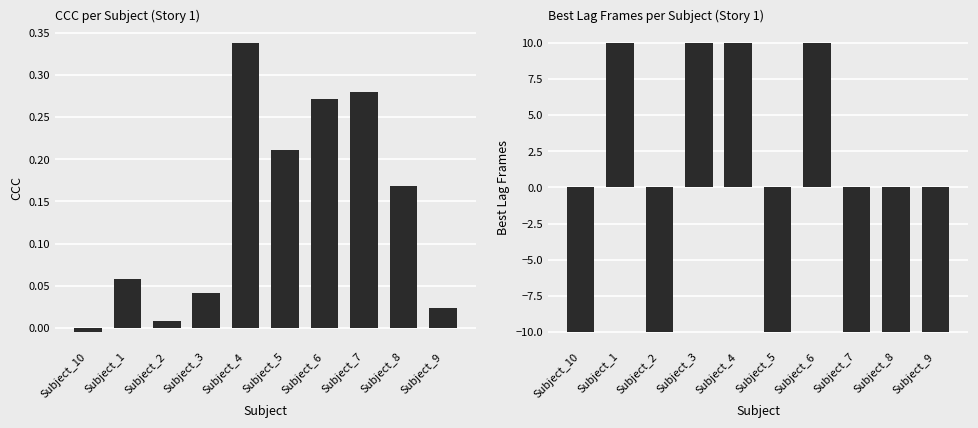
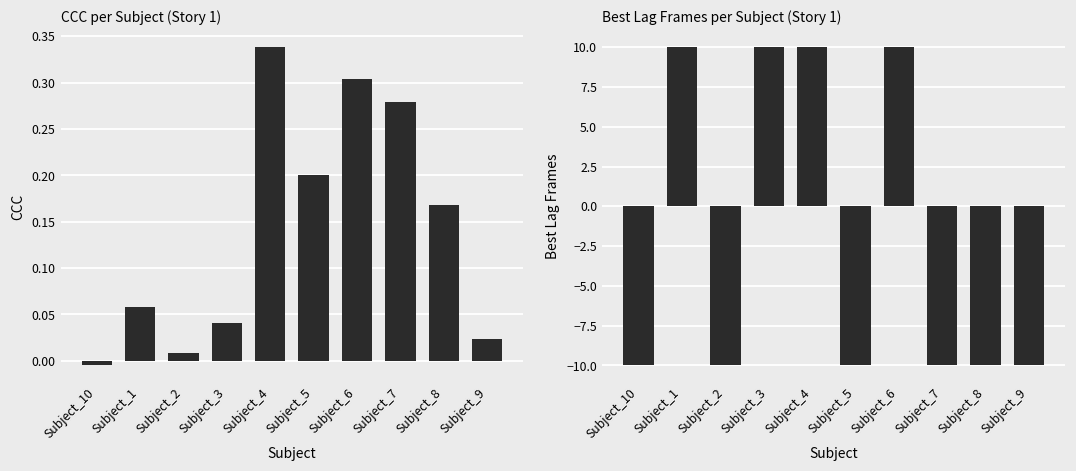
  {
    "CCC per Subject (Story 1)": {
      "Subject_10": -0.01,
      "Subject_1": 0.06,
      "Subject_2": 0.01,
      "Subject_3": 0.04,
      "Subject_4": 0.34,
-     "Subject_5": 0.21,
-     "Subject_6": 0.27,
+     "Subject_5": 0.20,
+     "Subject_6": 0.30,
      "Subject_7": 0.28,
      "Subject_8": 0.17,
      "Subject_9": 0.02
    },
    "Best Lag Frames per Subject (Story 1)": {
      "Subject_10": -10.0,
      "Subject_1": 10.0,
      "Subject_2": -10.0,
      "Subject_3": 10.0,
      "Subject_4": 10.0,
      "Subject_5": -10.0,
      "Subject_6": 10.0,
      "Subject_7": -10.0,
      "Subject_8": -10.0,
      "Subject_9": -10.0
    }
  }
